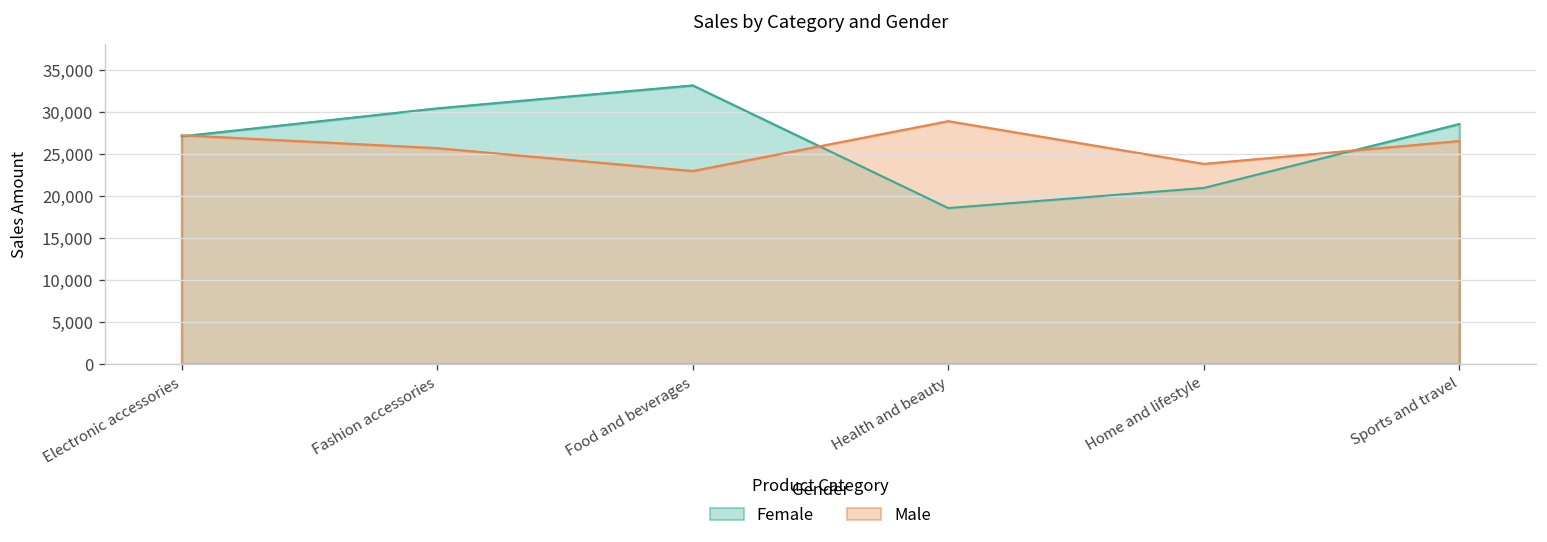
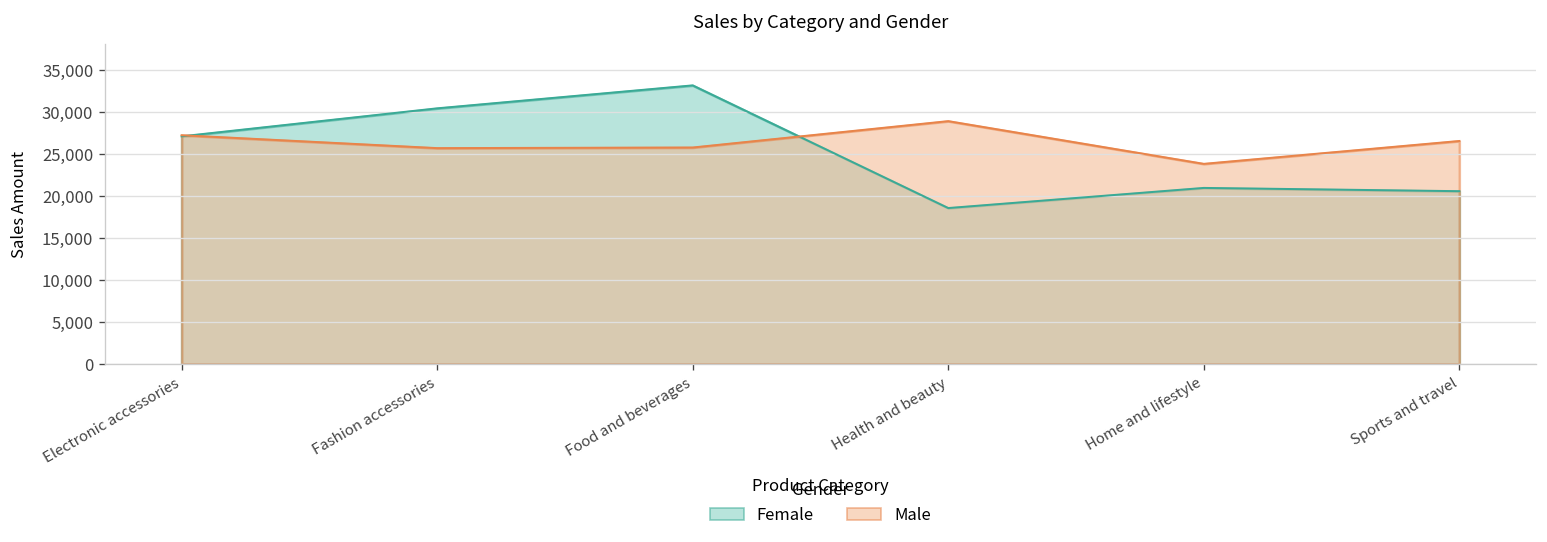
  {
    "Female": {
      "Fashion accessories": "30,000",
      "Food and beverages": "33,000",
      "Health and beauty": "19,000",
      "Home and lifestyle": "21,000",
-     "Sports and travel": "29,000"
+     "Sports and travel": "21,000"
    },
    "Male": {
      "Fashion accessories": "26,000",
-     "Food and beverages": "23,000",
+     "Food and beverages": "26,000",
      "Health and beauty": "29,000",
      "Home and lifestyle": "24,000",
      "Sports and travel": "27,000"
    }
  }
